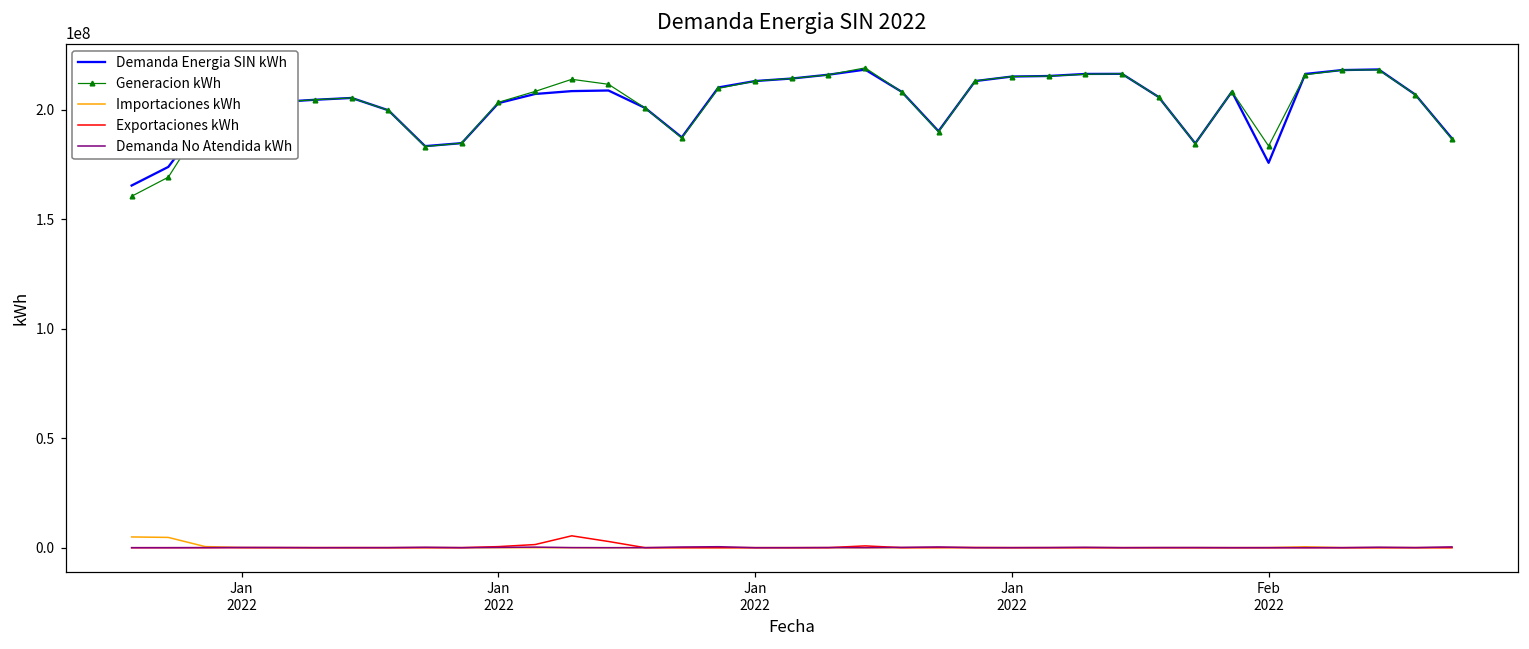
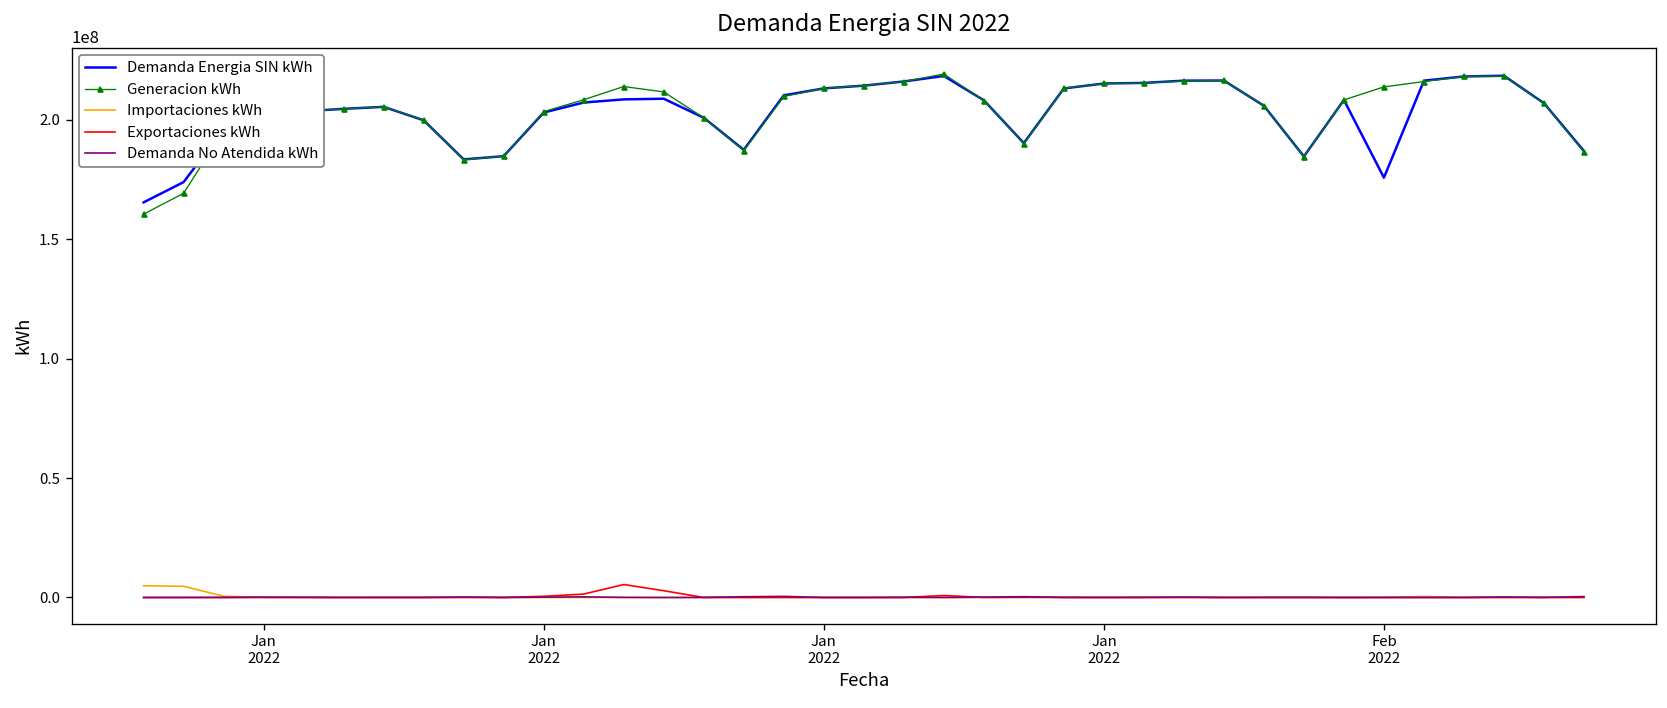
  {
    "Demanda Energia SIN kWh": {
      "Feb 2022": 176000000
    },
    "Generacion kWh": {
-     "Feb 2022": 183000000
+     "Feb 2022": 214000000
    }
  }
